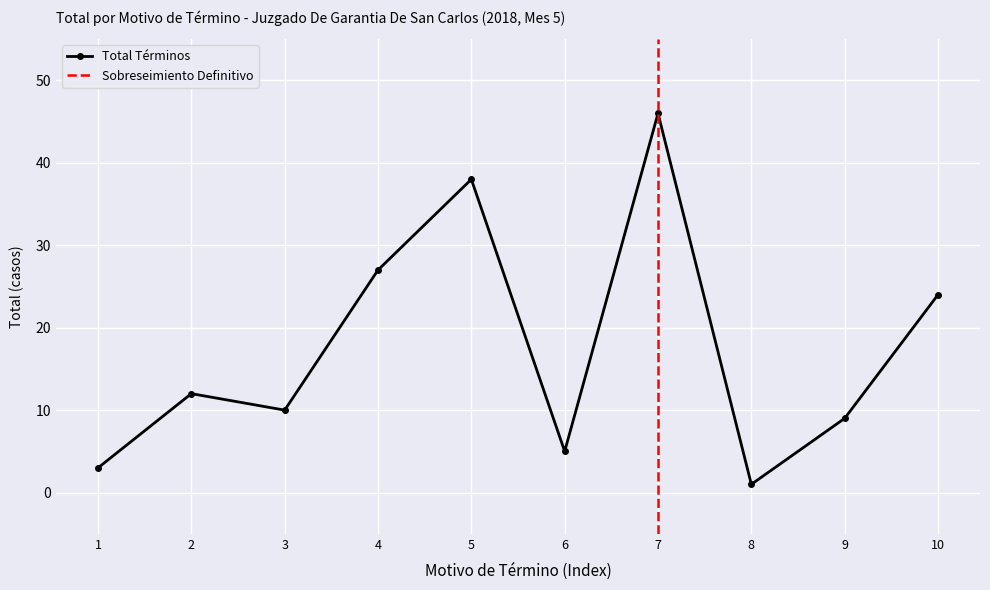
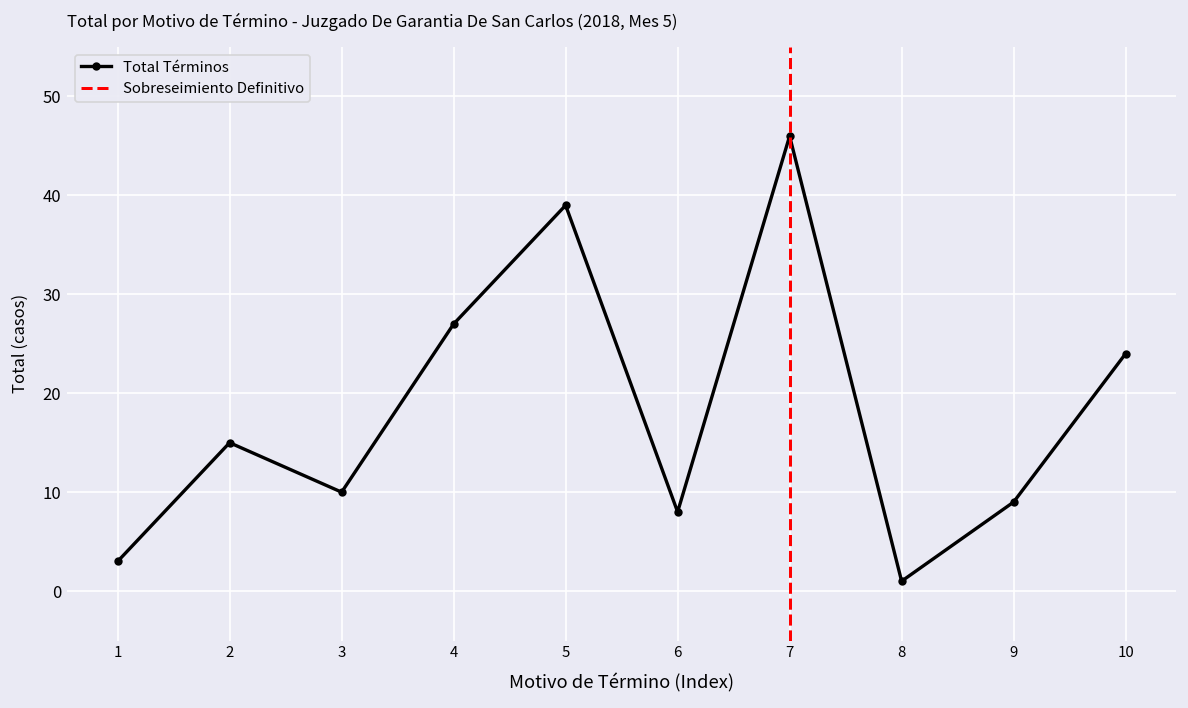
  {
    "1": 3,
-   "2": 12,
+   "2": 15,
    "3": 10,
    "4": 27,
-   "5": 38,
-   "6": 5,
+   "5": 39,
+   "6": 8,
    "7": 46,
    "8": 1,
    "9": 9,
    "10": 24
  }
